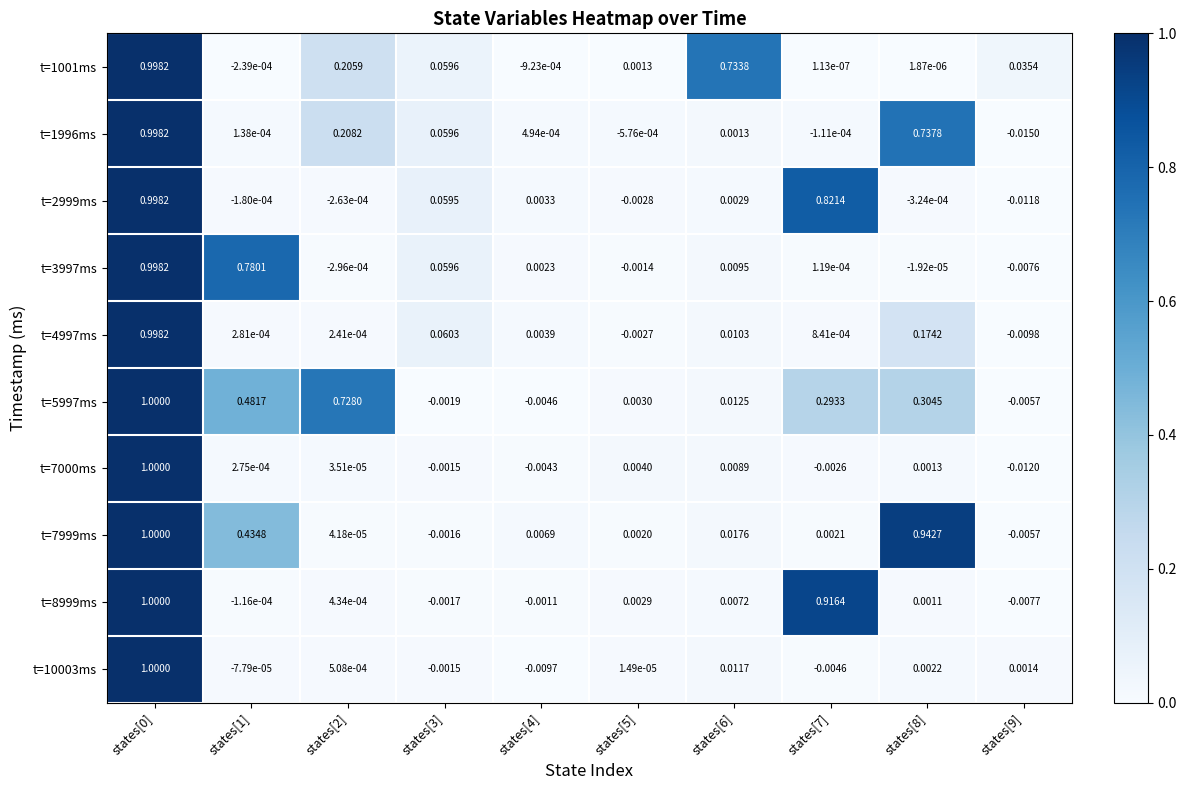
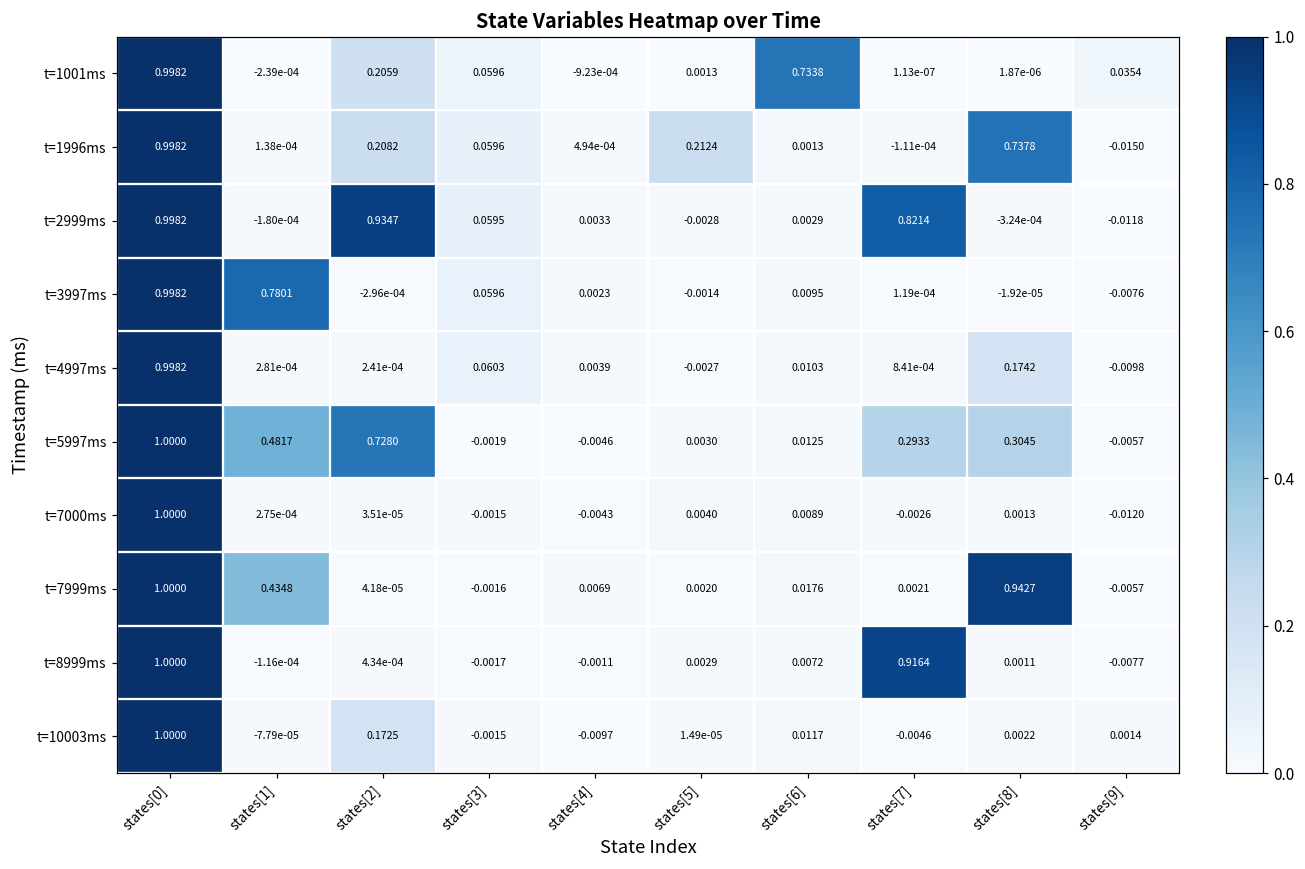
  {
    "t=1001ms": {
      "states[0]": "0.9982",
      "states[1]": "-2.39e-04",
      "states[2]": "0.2059",
      "states[3]": "0.0596",
      "states[4]": "-9.23e-04",
      "states[5]": "0.0013",
      "states[6]": "0.7338",
      "states[7]": "1.13e-07",
      "states[8]": "1.87e-06",
      "states[9]": "0.0354"
    },
    "t=1996ms": {
      "states[0]": "0.9982",
      "states[1]": "1.38e-04",
      "states[2]": "0.2082",
      "states[3]": "0.0596",
      "states[4]": "4.94e-04",
-     "states[5]": "-5.76e-04",
+     "states[5]": "0.2124",
      "states[6]": "0.0013",
      "states[7]": "-1.11e-04",
      "states[8]": "0.7378",
      "states[9]": "-0.0150"
    },
    "t=2999ms": {
      "states[0]": "0.9982",
      "states[1]": "-1.80e-04",
-     "states[2]": "-2.63e-04",
+     "states[2]": "0.9347",
      "states[3]": "0.0595",
      "states[4]": "0.0033",
      "states[5]": "-0.0028",
      "states[6]": "0.0029",
      "states[7]": "0.8214",
      "states[8]": "-3.24e-04",
      "states[9]": "-0.0118"
    },
    "t=3997ms": {
      "states[0]": "0.9982",
      "states[1]": "0.7801",
      "states[2]": "-2.96e-04",
      "states[3]": "0.0596",
      "states[4]": "0.0023",
      "states[5]": "-0.0014",
      "states[6]": "0.0095",
      "states[7]": "1.19e-04",
      "states[8]": "-1.92e-05",
      "states[9]": "-0.0076"
    },
    "t=4997ms": {
      "states[0]": "0.9982",
      "states[1]": "2.81e-04",
      "states[2]": "2.41e-04",
      "states[3]": "0.0603",
      "states[4]": "0.0039",
      "states[5]": "-0.0027",
      "states[6]": "0.0103",
      "states[7]": "8.41e-04",
      "states[8]": "0.1742",
      "states[9]": "-0.0098"
    },
    "t=5997ms": {
      "states[0]": "1.0000",
      "states[1]": "0.4817",
      "states[2]": "0.7280",
      "states[3]": "-0.0019",
      "states[4]": "-0.0046",
      "states[5]": "0.0030",
      "states[6]": "0.0125",
      "states[7]": "0.2933",
      "states[8]": "0.3045",
      "states[9]": "-0.0057"
    },
    "t=7000ms": {
      "states[0]": "1.0000",
      "states[1]": "2.75e-04",
      "states[2]": "3.51e-05",
      "states[3]": "-0.0015",
      "states[4]": "-0.0043",
      "states[5]": "0.0040",
      "states[6]": "0.0089",
      "states[7]": "-0.0026",
      "states[8]": "0.0013",
      "states[9]": "-0.0120"
    },
    "t=7999ms": {
      "states[0]": "1.0000",
      "states[1]": "0.4348",
      "states[2]": "4.18e-05",
      "states[3]": "-0.0016",
      "states[4]": "0.0069",
      "states[5]": "0.0020",
      "states[6]": "0.0176",
      "states[7]": "0.0021",
      "states[8]": "0.9427",
      "states[9]": "-0.0057"
    },
    "t=8999ms": {
      "states[0]": "1.0000",
      "states[1]": "-1.16e-04",
      "states[2]": "4.34e-04",
      "states[3]": "-0.0017",
      "states[4]": "-0.0011",
      "states[5]": "0.0029",
      "states[6]": "0.0072",
      "states[7]": "0.9164",
      "states[8]": "0.0011",
      "states[9]": "-0.0077"
    },
    "t=10003ms": {
      "states[0]": "1.0000",
      "states[1]": "-7.79e-05",
-     "states[2]": "5.08e-04",
+     "states[2]": "0.1725",
      "states[3]": "-0.0015",
      "states[4]": "-0.0097",
      "states[5]": "1.49e-05",
      "states[6]": "0.0117",
      "states[7]": "-0.0046",
      "states[8]": "0.0022",
      "states[9]": "0.0014"
    }
  }
